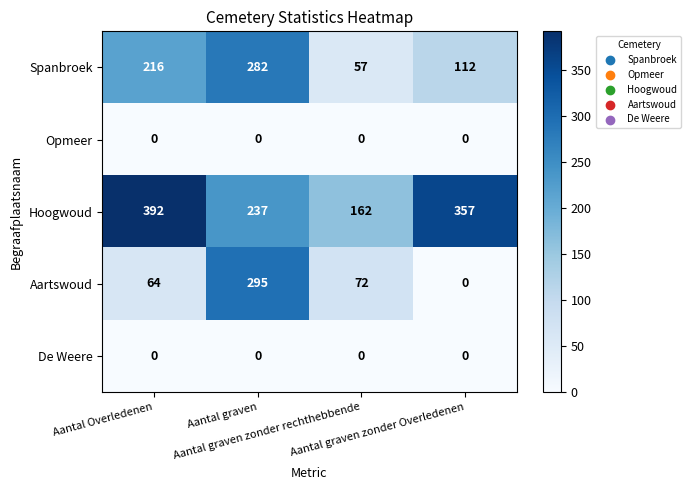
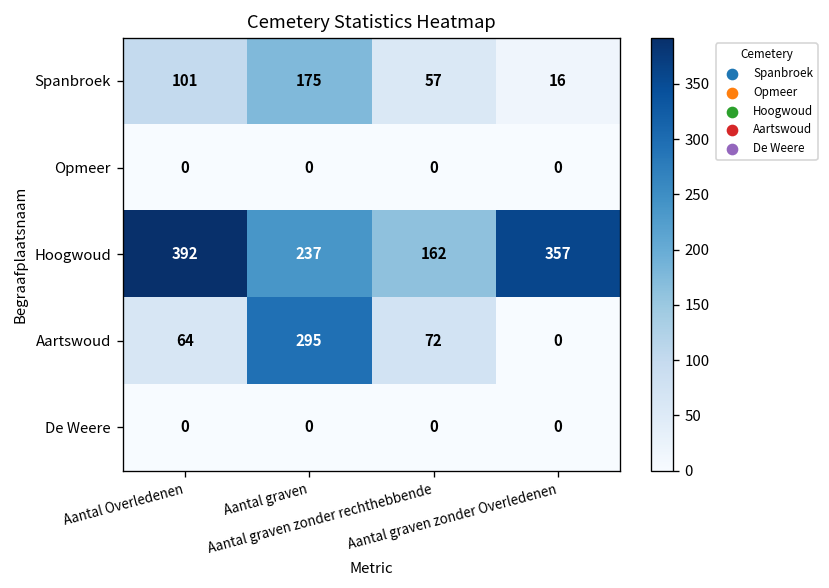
  {
    "Spanbroek": {
-     "Aantal Overledenen": 216,
-     "Aantal graven": 282,
+     "Aantal Overledenen": 101,
+     "Aantal graven": 175,
      "Aantal graven zonder rechthebbende": 57,
-     "Aantal graven zonder Overledenen": 112
+     "Aantal graven zonder Overledenen": 16
    },
    "Opmeer": {
      "Aantal Overledenen": 0,
      "Aantal graven": 0,
      "Aantal graven zonder rechthebbende": 0,
      "Aantal graven zonder Overledenen": 0
    },
    "Hoogwoud": {
      "Aantal Overledenen": 392,
      "Aantal graven": 237,
      "Aantal graven zonder rechthebbende": 162,
      "Aantal graven zonder Overledenen": 357
    },
    "Aartswoud": {
      "Aantal Overledenen": 64,
      "Aantal graven": 295,
      "Aantal graven zonder rechthebbende": 72,
      "Aantal graven zonder Overledenen": 0
    },
    "De Weere": {
      "Aantal Overledenen": 0,
      "Aantal graven": 0,
      "Aantal graven zonder rechthebbende": 0,
      "Aantal graven zonder Overledenen": 0
    }
  }
